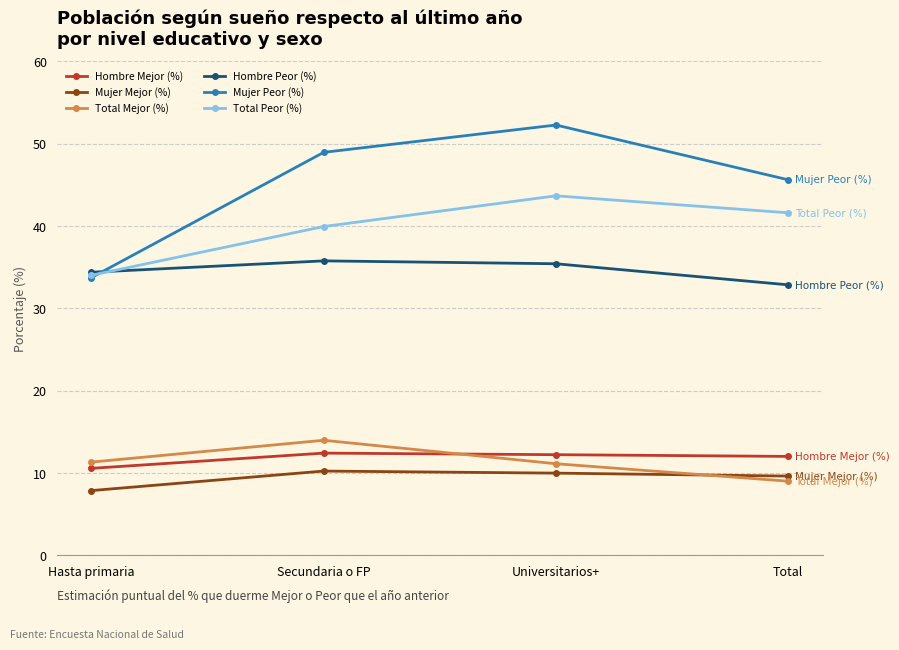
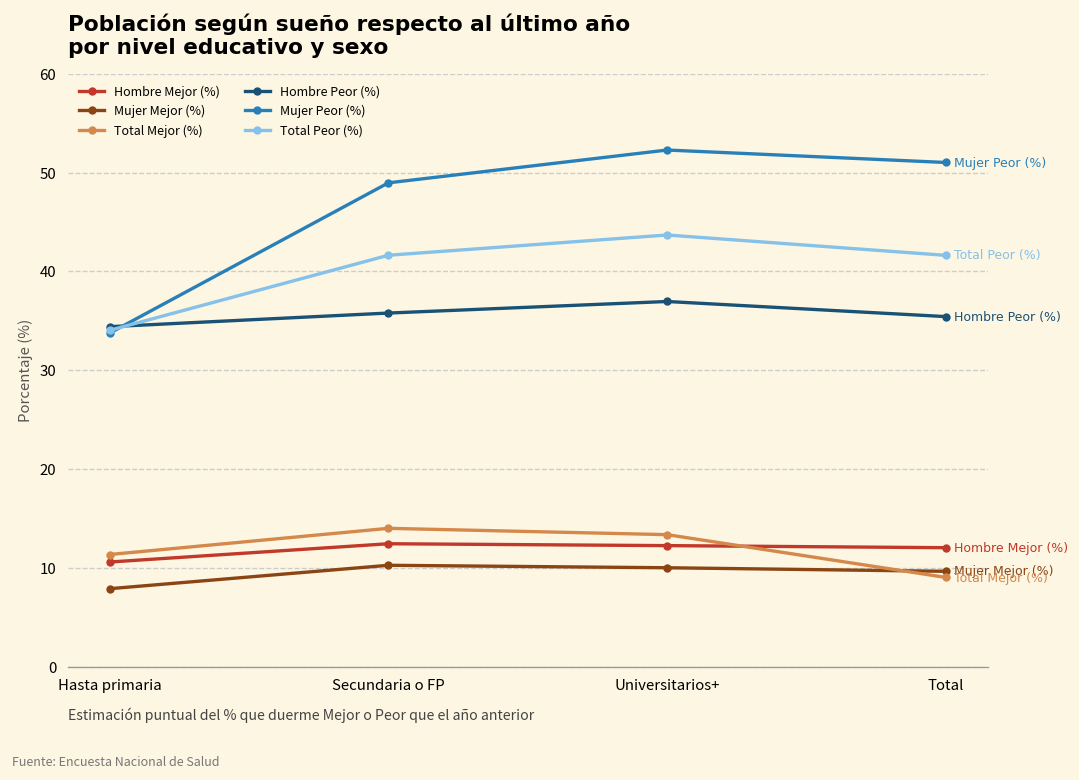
  {
    "Total Mejor (%)": {
      "Hasta primaria": 11,
      "Secundaria o FP": 14,
-     "Universitarios+": 11,
+     "Universitarios+": 13,
      "Total": 9
    },
    "Hombre Peor (%)": {
      "Hasta primaria": 34,
      "Secundaria o FP": 36,
-     "Universitarios+": 35,
-     "Total": 33
+     "Universitarios+": 37,
+     "Total": 35
    },
    "Mujer Peor (%)": {
      "Secundaria o FP": 49,
      "Universitarios+": 52,
-     "Total": 46
+     "Total": 51
    },
    "Total Peor (%)": {
-     "Secundaria o FP": 40,
+     "Secundaria o FP": 42,
      "Universitarios+": 44,
      "Total": 42
    }
  }
